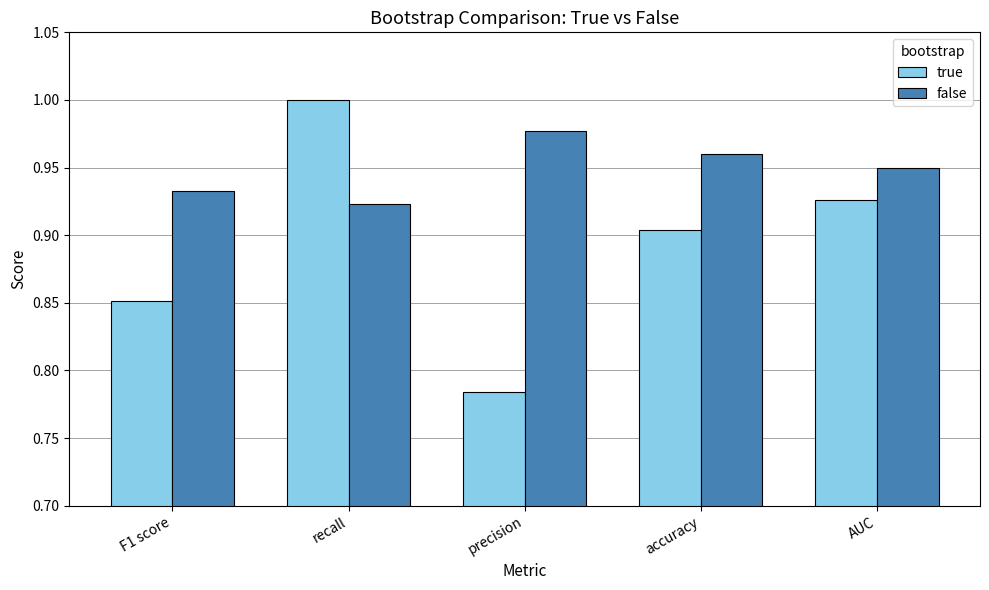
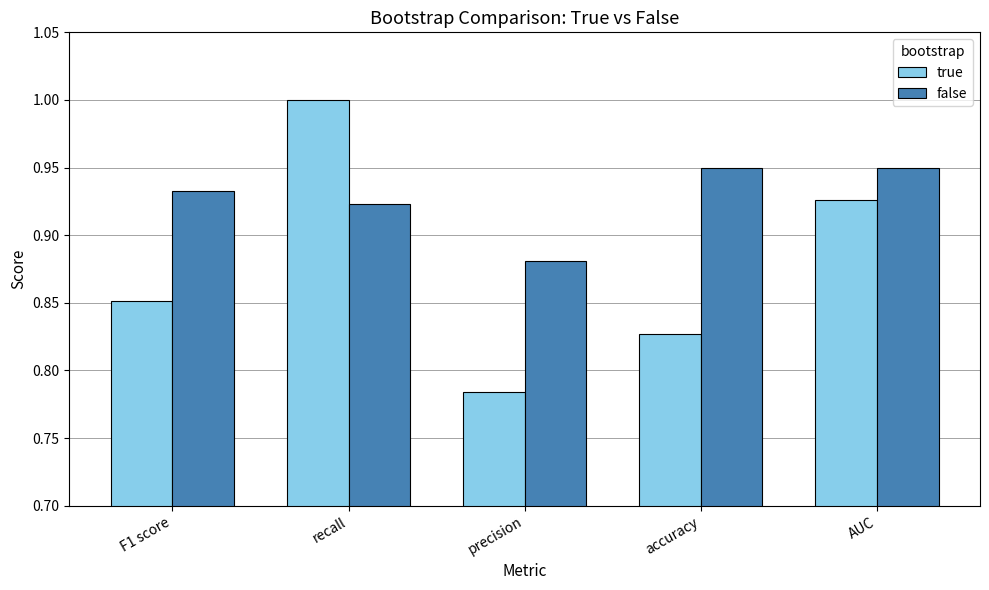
  {
    "true": {
      "F1 score": 0.851,
      "recall": 1.000,
      "precision": 0.784,
-     "accuracy": 0.904,
+     "accuracy": 0.827,
      "AUC": 0.926
    },
    "false": {
      "F1 score": 0.933,
      "recall": 0.923,
-     "precision": 0.977,
-     "accuracy": 0.96,
+     "precision": 0.881,
+     "accuracy": 0.95,
      "AUC": 0.950
    }
  }
